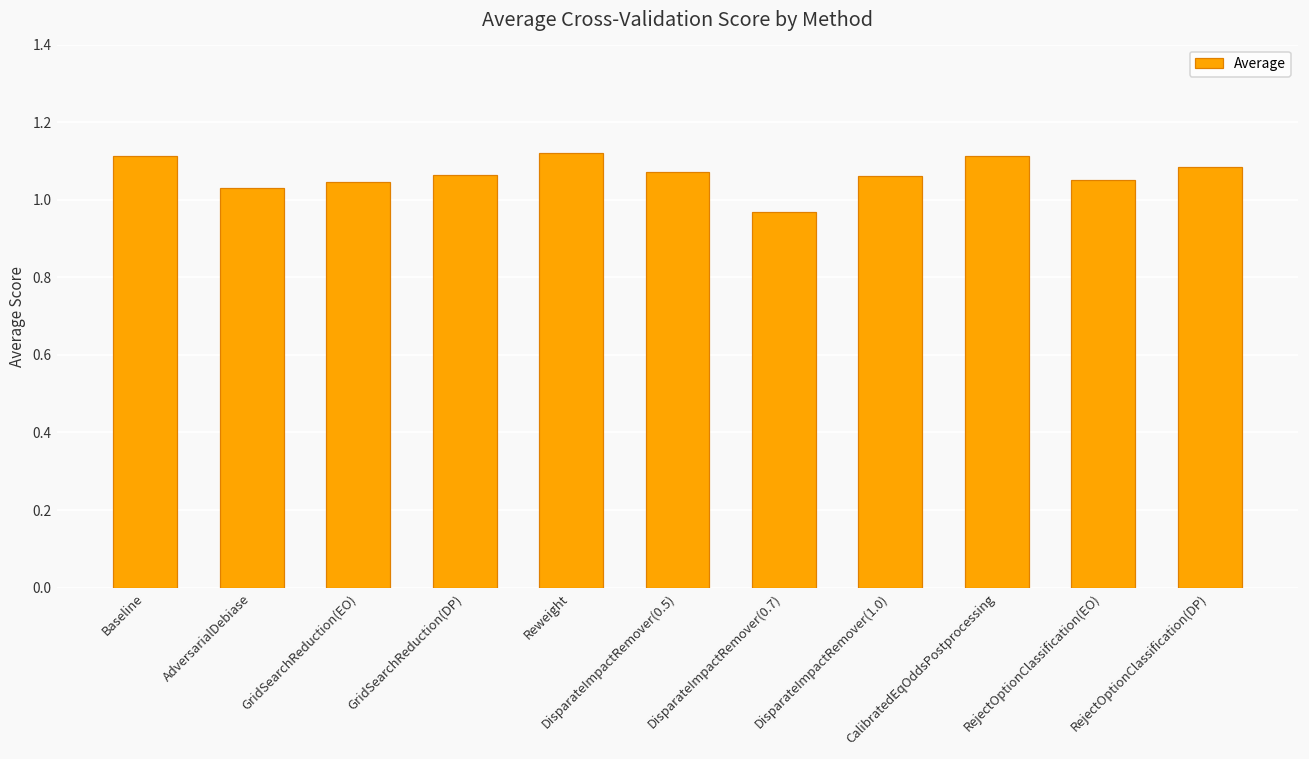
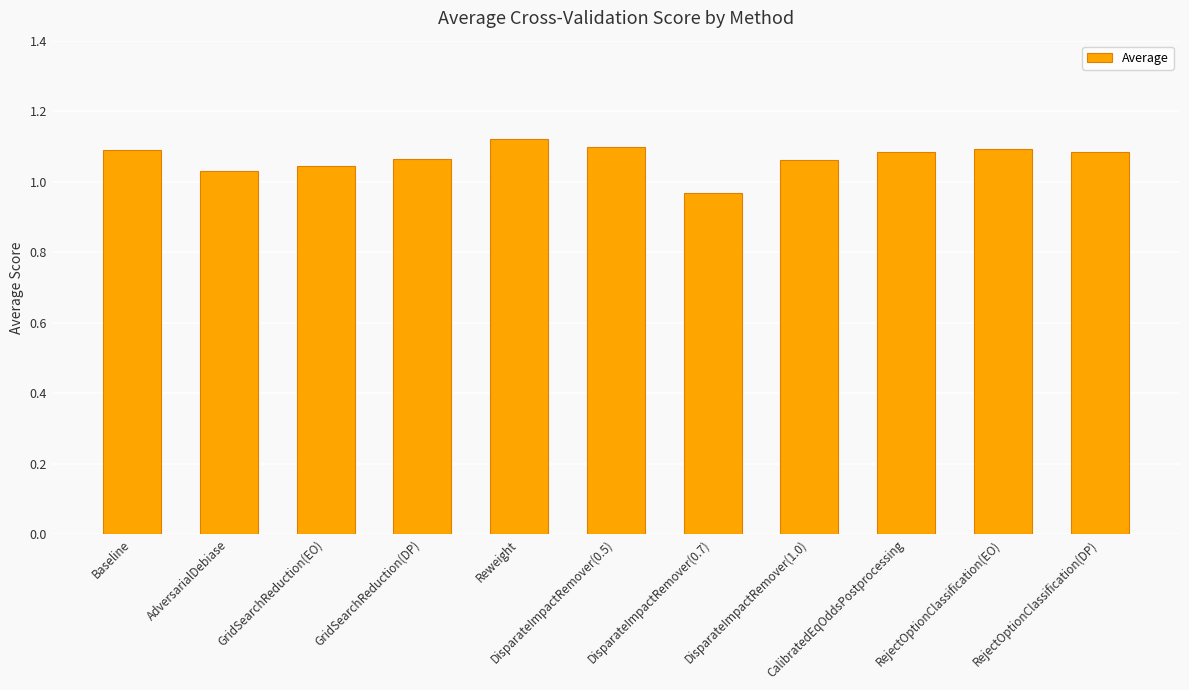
  {
-   "Baseline": 1.11,
+   "Baseline": 1.09,
    "AdversarialDebiase": 1.03,
    "GridSearchReduction(EO)": 1.05,
    "GridSearchReduction(DP)": 1.06,
    "Reweight": 1.12,
-   "DisparateImpactRemover(0.5)": 1.07,
+   "DisparateImpactRemover(0.5)": 1.10,
    "DisparateImpactRemover(0.7)": 0.97,
    "DisparateImpactRemover(1.0)": 1.06,
-   "CalibratedEqOddsPostprocessing": 1.11,
-   "RejectOptionClassification(EO)": 1.05,
+   "CalibratedEqOddsPostprocessing": 1.08,
+   "RejectOptionClassification(EO)": 1.09,
    "RejectOptionClassification(DP)": 1.08
  }
